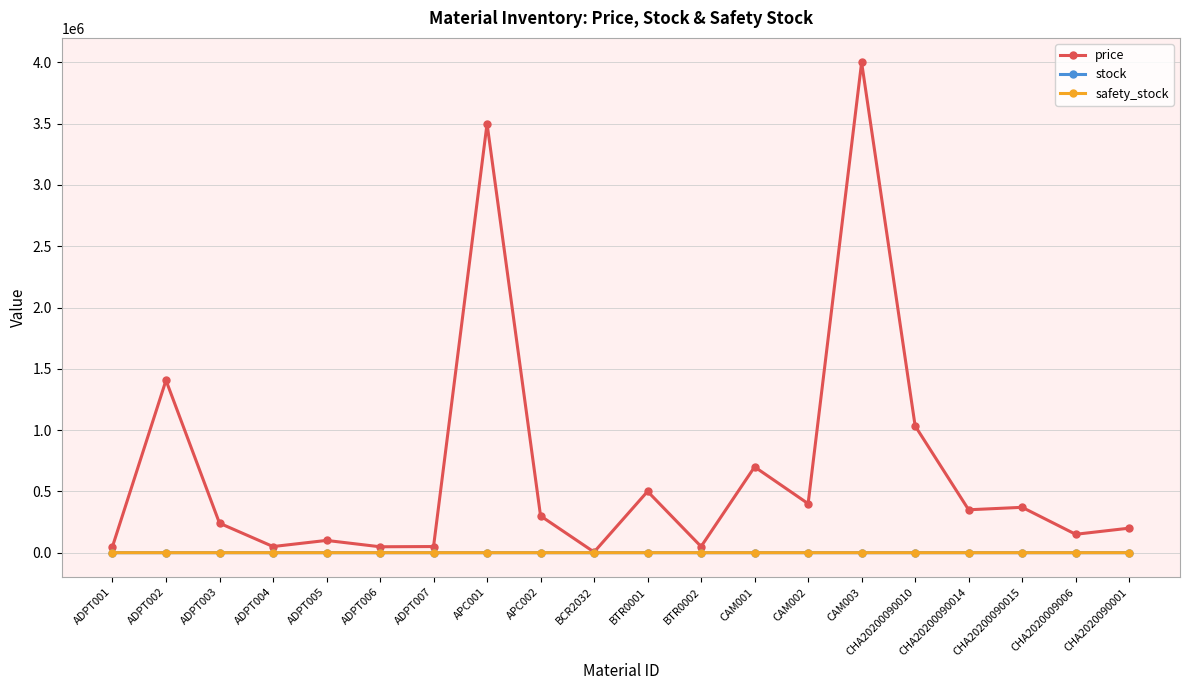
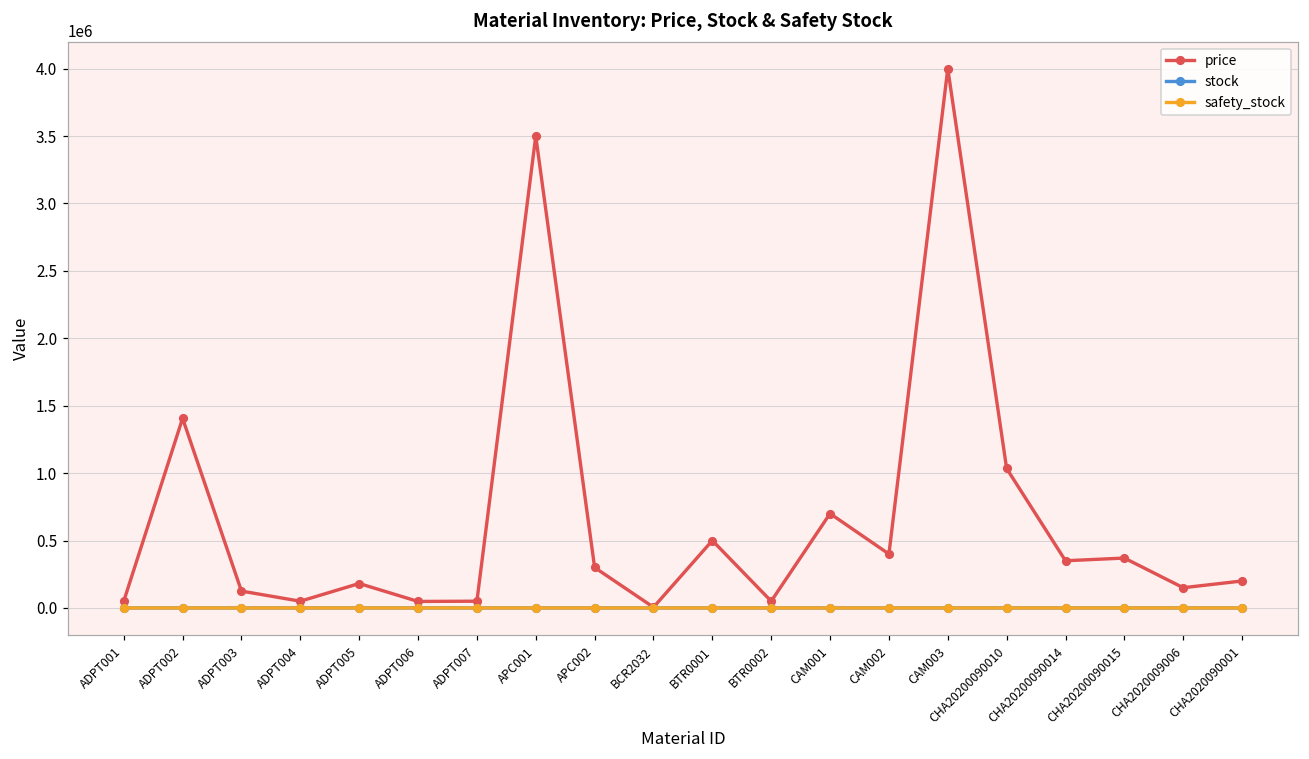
  {
    "price": {
      "ADPT001": 50000,
      "ADPT002": 1410000,
-     "ADPT003": 240000,
+     "ADPT003": 130000,
      "ADPT004": 50000,
-     "ADPT005": 100000,
+     "ADPT005": 180000,
      "ADPT006": 50000,
      "ADPT007": 50000,
      "APC001": 3500000,
      "APC002": 300000,
      "BTR0001": 500000,
      "BTR0002": 50000,
      "CAM001": 700000,
      "CAM002": 400000,
      "CAM003": 4000000,
      "CHA20200090010": 1030000,
      "CHA20200090014": 350000,
      "CHA20200090015": 370000,
      "CHA2020009006": 150000,
      "CHA2020090001": 200000
    },
    "safety_stock": {
      "ADPT001": 0,
      "ADPT002": 0,
      "ADPT003": 0,
      "ADPT004": 0,
      "ADPT005": 0,
      "ADPT006": 0,
      "ADPT007": 0,
      "APC001": 0,
      "APC002": 0,
      "BTR0001": 0,
      "BTR0002": 0,
      "CAM001": 0,
      "CAM002": 0,
      "CAM003": 0,
      "CHA20200090010": 0,
      "CHA20200090014": 0,
      "CHA20200090015": 0,
      "CHA2020009006": 0,
      "CHA2020090001": 0
    }
  }
